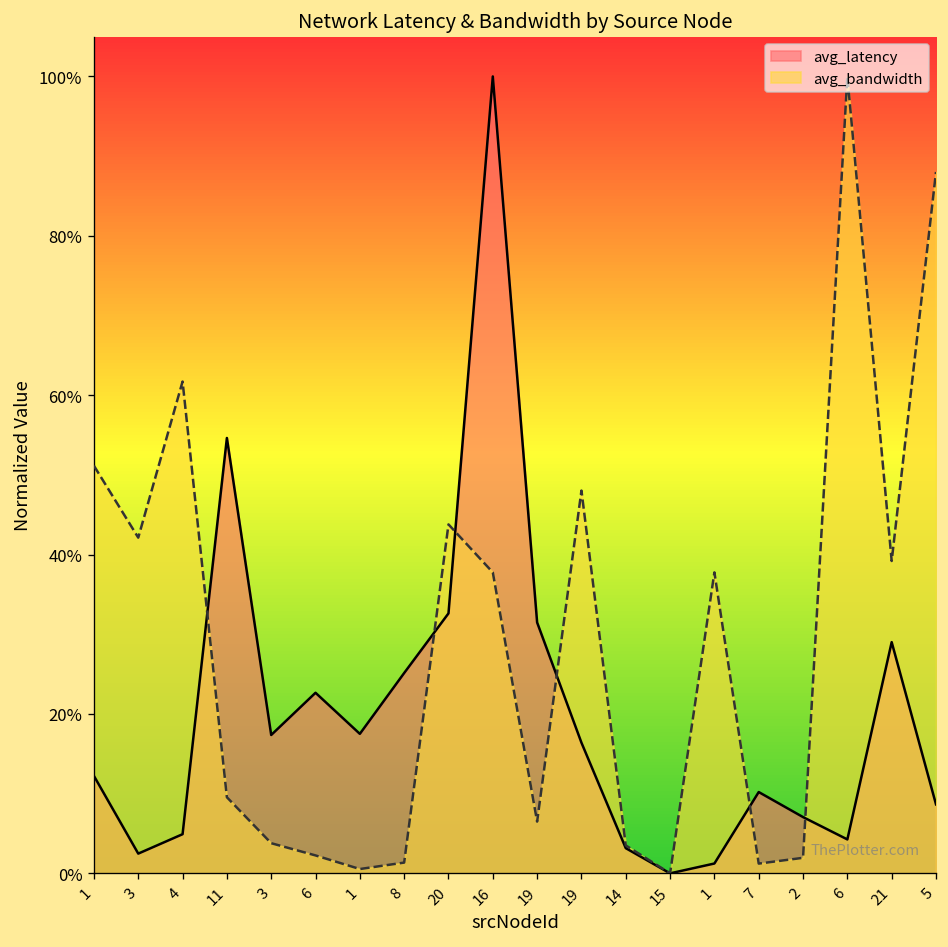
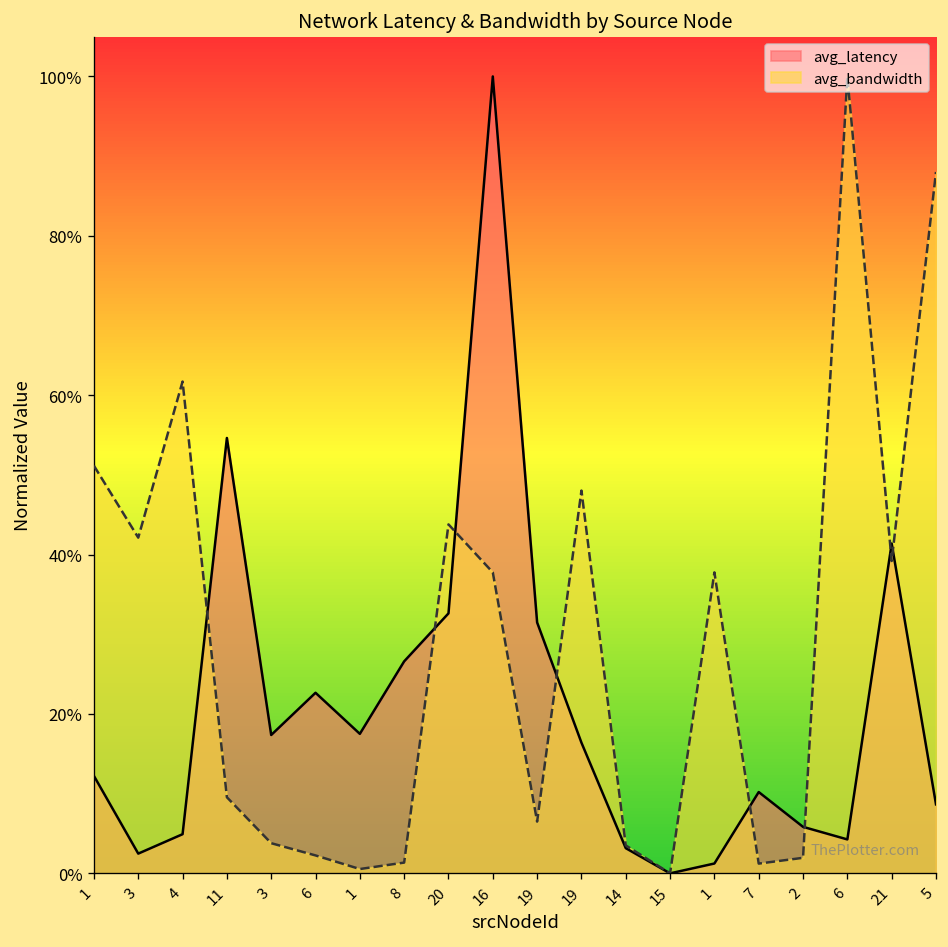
  {
    "avg_latency": {
      "4": "5%",
      "11": "55%",
-     "8": "25%",
+     "8": "27%",
      "20": "33%",
      "16": "100%",
      "7": "10%",
-     "2": "7%",
-     "21": "29%",
+     "2": "6%",
+     "21": "41%",
      "5": "9%"
    },
    "avg_bandwidth": {
      "4": "62%",
      "11": "10%",
      "8": "1%",
      "20": "44%",
      "16": "38%",
      "7": "1%",
      "2": "2%",
      "21": "39%",
      "5": "88%"
    }
  }
